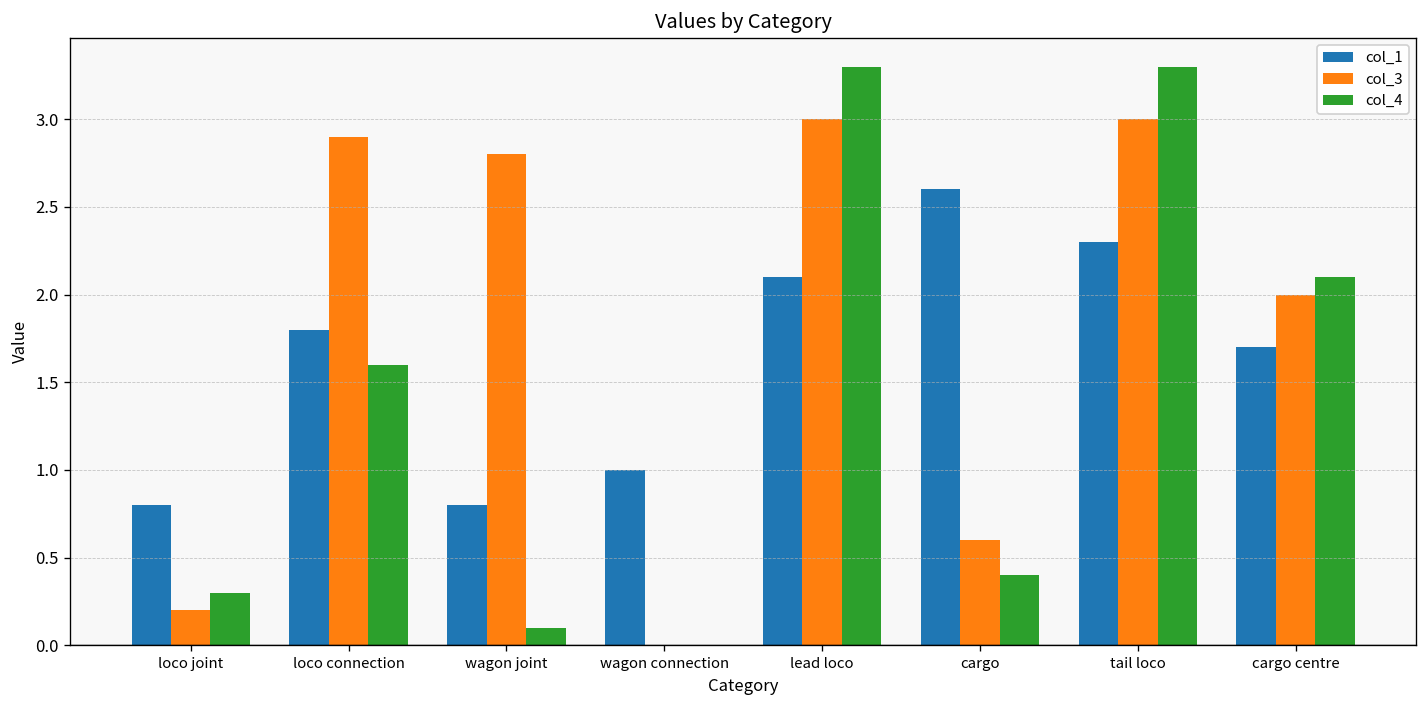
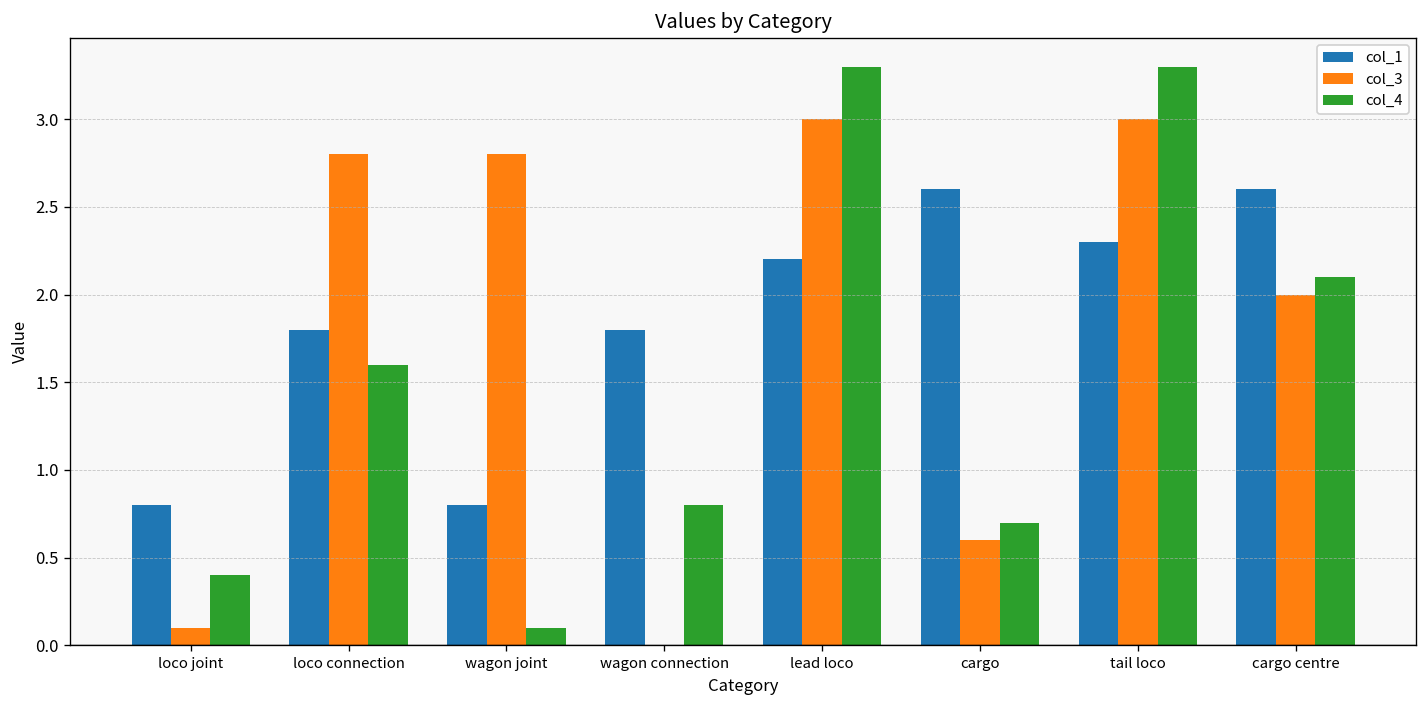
  {
    "col_1": {
      "loco joint": 0.8,
      "loco connection": 1.8,
      "wagon joint": 0.8,
-     "wagon connection": 1.0,
-     "lead loco": 2.1,
+     "wagon connection": 1.8,
+     "lead loco": 2.2,
      "cargo": 2.6,
      "tail loco": 2.3,
-     "cargo centre": 1.7
+     "cargo centre": 2.6
    },
    "col_3": {
-     "loco joint": 0.2,
-     "loco connection": 2.9,
+     "loco joint": 0.1,
+     "loco connection": 2.8,
      "wagon joint": 2.8,
      "wagon connection": 0.0,
      "lead loco": 3.0,
      "cargo": 0.6,
      "tail loco": 3.0,
      "cargo centre": 2.0
    },
    "col_4": {
-     "loco joint": 0.3,
+     "loco joint": 0.4,
      "loco connection": 1.6,
      "wagon joint": 0.1,
-     "wagon connection": 0.0,
+     "wagon connection": 0.8,
      "lead loco": 3.3,
-     "cargo": 0.4,
+     "cargo": 0.7,
      "tail loco": 3.3,
      "cargo centre": 2.1
    }
  }
